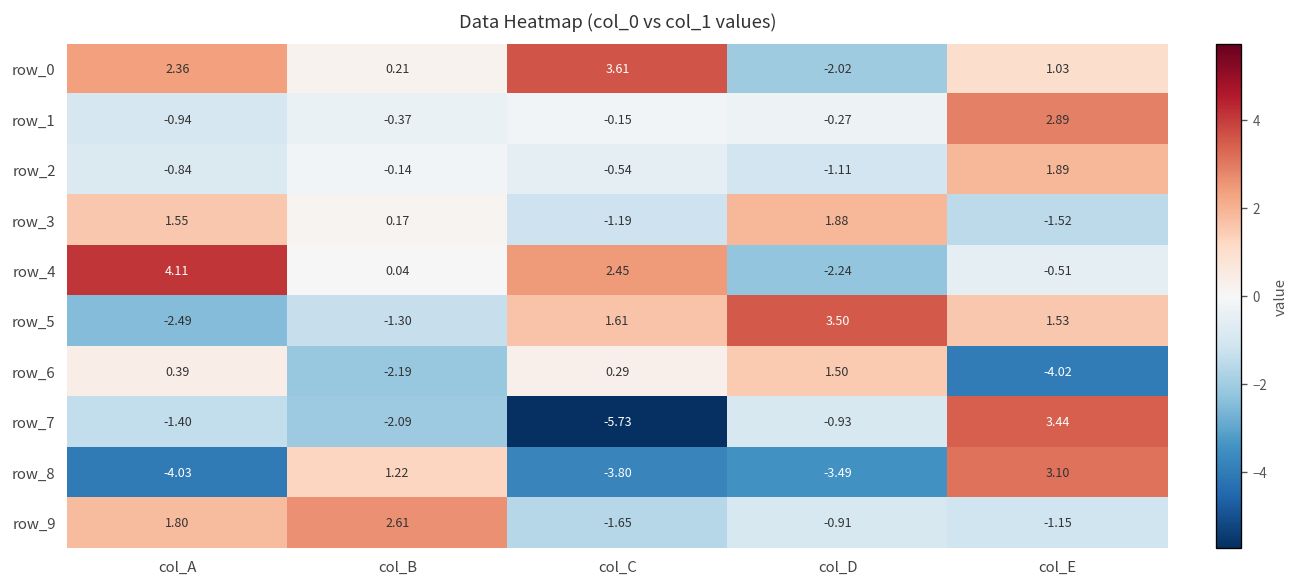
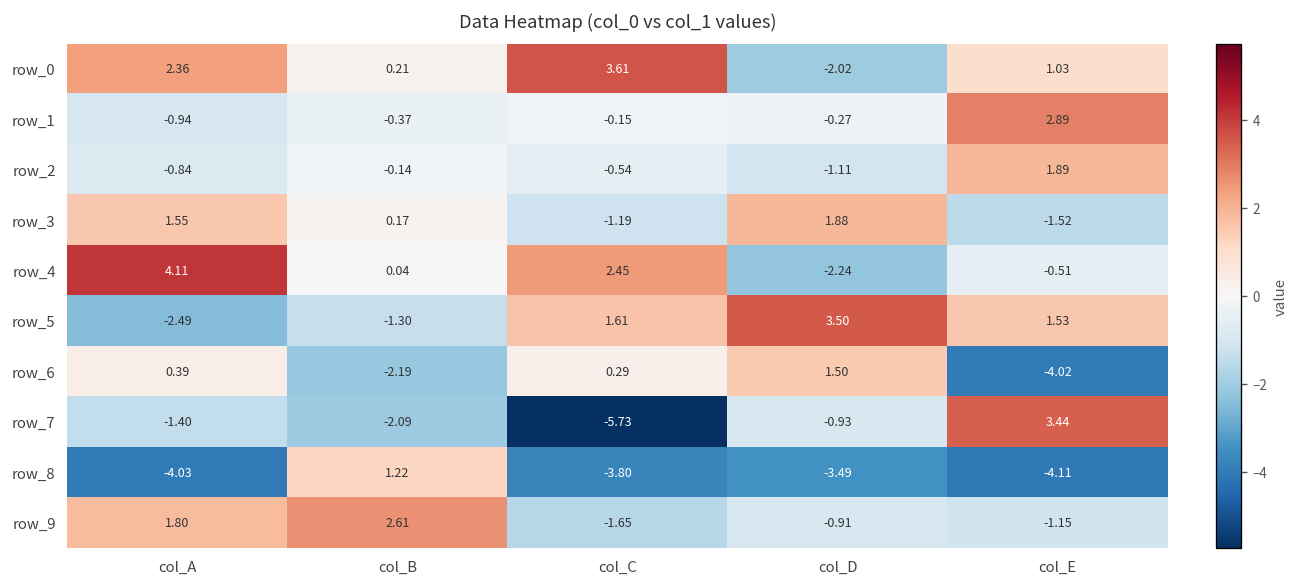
  {
    "row_0": {
      "col_A": 2.36,
      "col_B": 0.21,
      "col_C": 3.61,
      "col_D": -2.02,
      "col_E": 1.03
    },
    "row_1": {
      "col_A": -0.94,
      "col_B": -0.37,
      "col_C": -0.15,
      "col_D": -0.27,
      "col_E": 2.89
    },
    "row_2": {
      "col_A": -0.84,
      "col_B": -0.14,
      "col_C": -0.54,
      "col_D": -1.11,
      "col_E": 1.89
    },
    "row_3": {
      "col_A": 1.55,
      "col_B": 0.17,
      "col_C": -1.19,
      "col_D": 1.88,
      "col_E": -1.52
    },
    "row_4": {
      "col_A": 4.11,
      "col_B": 0.04,
      "col_C": 2.45,
      "col_D": -2.24,
      "col_E": -0.51
    },
    "row_5": {
      "col_A": -2.49,
      "col_B": -1.30,
      "col_C": 1.61,
      "col_D": 3.50,
      "col_E": 1.53
    },
    "row_6": {
      "col_A": 0.39,
      "col_B": -2.19,
      "col_C": 0.29,
      "col_D": 1.50,
      "col_E": -4.02
    },
    "row_7": {
      "col_A": -1.40,
      "col_B": -2.09,
      "col_C": -5.73,
      "col_D": -0.93,
      "col_E": 3.44
    },
    "row_8": {
      "col_A": -4.03,
      "col_B": 1.22,
      "col_C": -3.80,
      "col_D": -3.49,
-     "col_E": 3.10
+     "col_E": -4.11
    },
    "row_9": {
      "col_A": 1.80,
      "col_B": 2.61,
      "col_C": -1.65,
      "col_D": -0.91,
      "col_E": -1.15
    }
  }
